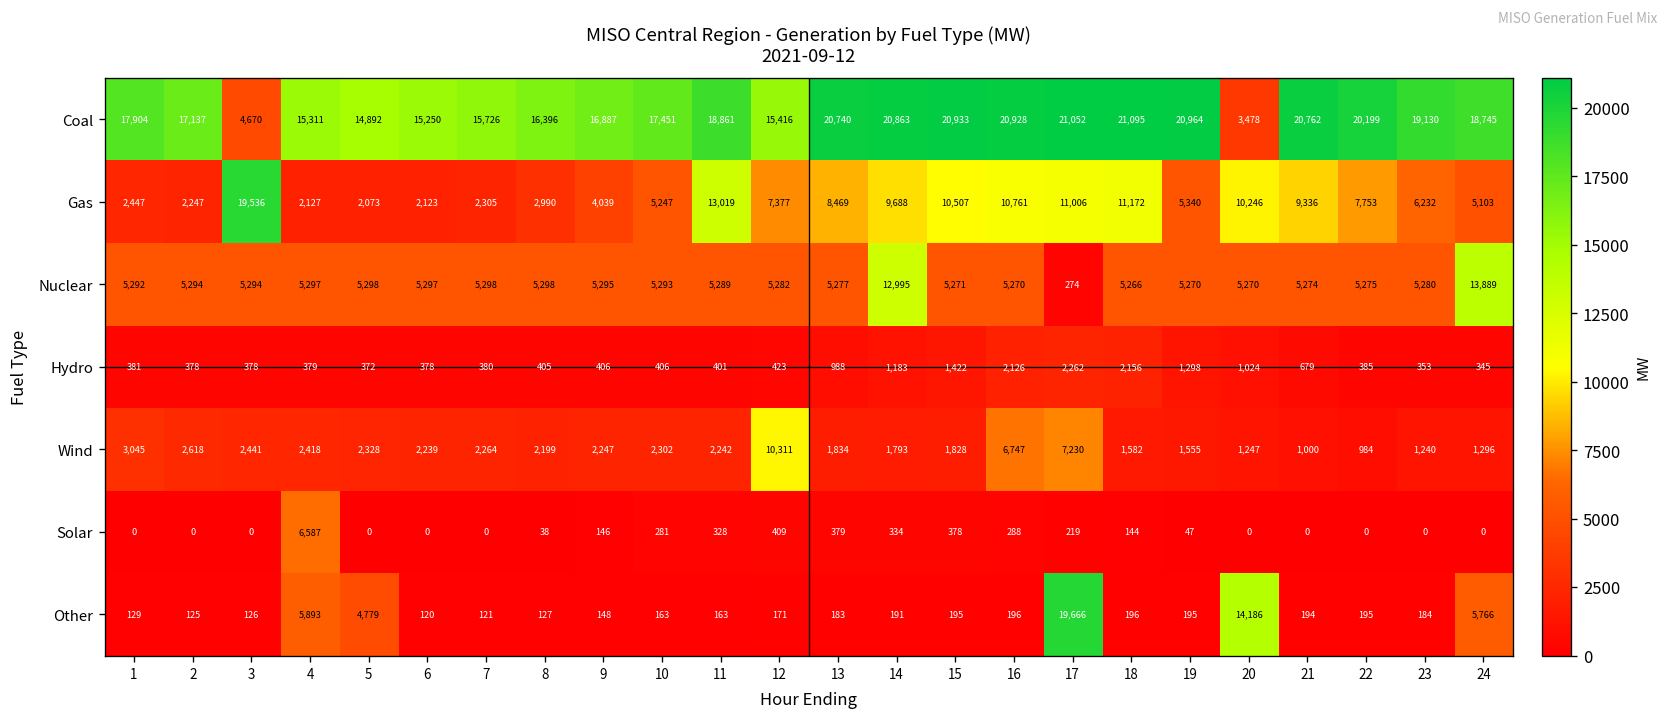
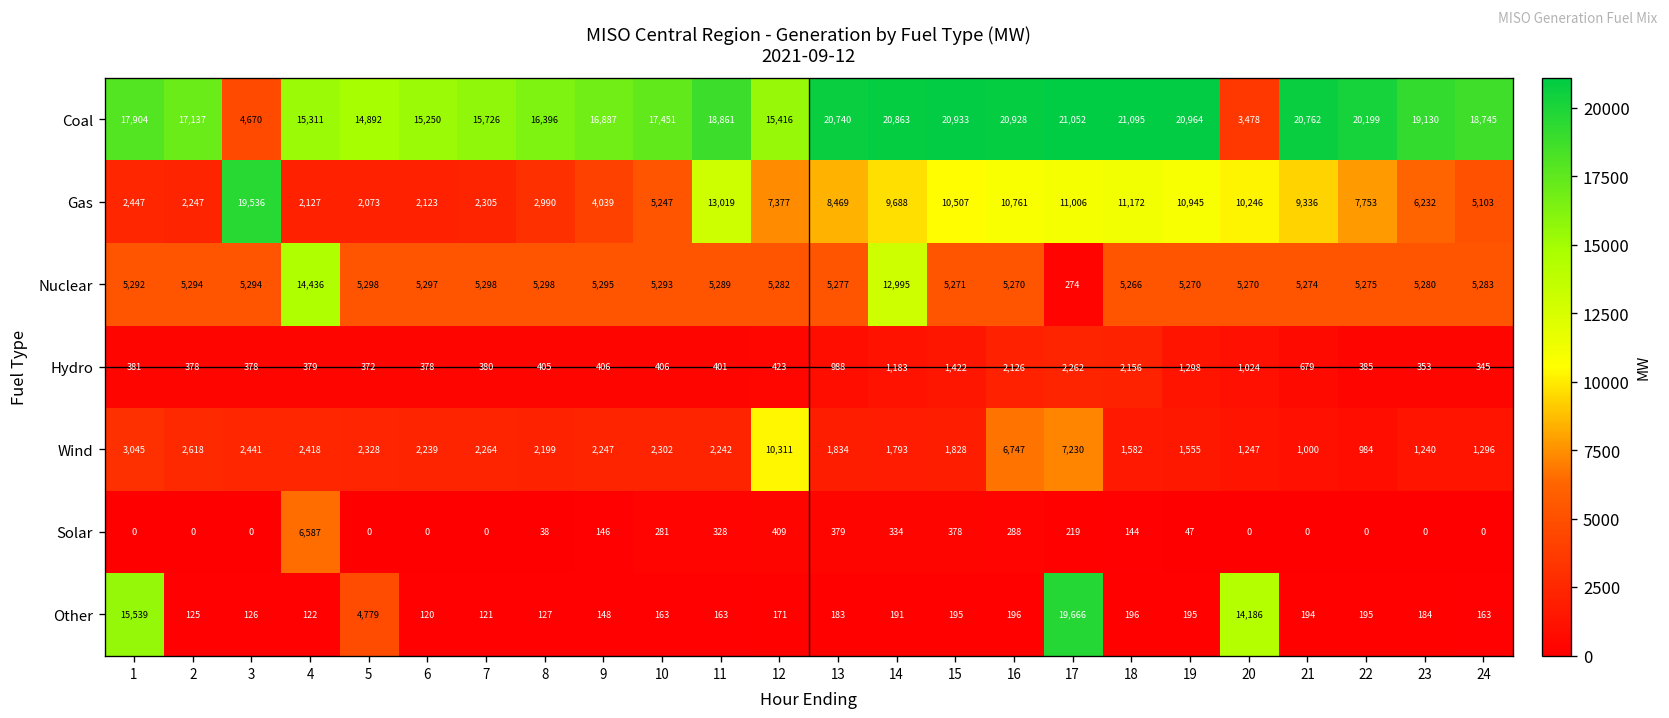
  {
    "Coal": {
      "1": "17,904",
      "2": "17,137",
      "3": "4,670",
      "4": "15,311",
      "5": "14,892",
      "6": "15,250",
      "7": "15,726",
      "8": "16,396",
      "9": "16,887",
      "10": "17,451",
      "11": "18,861",
      "12": "15,416",
      "13": "20,740",
      "14": "20,863",
      "15": "20,933",
      "16": "20,928",
      "17": "21,052",
      "18": "21,095",
      "19": "20,964",
      "20": "3,478",
      "21": "20,762",
      "22": "20,199",
      "23": "19,130",
      "24": "18,745"
    },
    "Gas": {
      "1": "2,447",
      "2": "2,247",
      "3": "19,536",
      "4": "2,127",
      "5": "2,073",
      "6": "2,123",
      "7": "2,305",
      "8": "2,990",
      "9": "4,039",
      "10": "5,247",
      "11": "13,019",
      "12": "7,377",
      "13": "8,469",
      "14": "9,688",
      "15": "10,507",
      "16": "10,761",
      "17": "11,006",
      "18": "11,172",
-     "19": "5,340",
+     "19": "10,945",
      "20": "10,246",
      "21": "9,336",
      "22": "7,753",
      "23": "6,232",
      "24": "5,103"
    },
    "Nuclear": {
      "1": "5,292",
      "2": "5,294",
      "3": "5,294",
-     "4": "5,297",
+     "4": "14,436",
      "5": "5,298",
      "6": "5,297",
      "7": "5,298",
      "8": "5,298",
      "9": "5,295",
      "10": "5,293",
      "11": "5,289",
      "12": "5,282",
      "13": "5,277",
      "14": "12,995",
      "15": "5,271",
      "16": "5,270",
      "17": "274",
      "18": "5,266",
      "19": "5,270",
      "20": "5,270",
      "21": "5,274",
      "22": "5,275",
      "23": "5,280",
-     "24": "13,889"
+     "24": "5,283"
    },
    "Hydro": {
      "1": "381",
      "2": "378",
      "3": "378",
      "4": "379",
      "5": "372",
      "6": "378",
      "7": "380",
      "8": "405",
      "9": "406",
      "10": "406",
      "11": "401",
      "12": "423",
      "13": "988",
      "14": "1,183",
      "15": "1,422",
      "16": "2,126",
      "17": "2,262",
      "18": "2,156",
      "19": "1,298",
      "20": "1,024",
      "21": "679",
      "22": "385",
      "23": "353",
      "24": "345"
    },
    "Wind": {
      "1": "3,045",
      "2": "2,618",
      "3": "2,441",
      "4": "2,418",
      "5": "2,328",
      "6": "2,239",
      "7": "2,264",
      "8": "2,199",
      "9": "2,247",
      "10": "2,302",
      "11": "2,242",
      "12": "10,311",
      "13": "1,834",
      "14": "1,793",
      "15": "1,828",
      "16": "6,747",
      "17": "7,230",
      "18": "1,582",
      "19": "1,555",
      "20": "1,247",
      "21": "1,000",
      "22": "984",
      "23": "1,240",
      "24": "1,296"
    },
    "Solar": {
      "1": "0",
      "2": "0",
      "3": "0",
      "4": "6,587",
      "5": "0",
      "6": "0",
      "7": "0",
      "8": "38",
      "9": "146",
      "10": "281",
      "11": "328",
      "12": "409",
      "13": "379",
      "14": "334",
      "15": "378",
      "16": "288",
      "17": "219",
      "18": "144",
      "19": "47",
      "20": "0",
      "21": "0",
      "22": "0",
      "23": "0",
      "24": "0"
    },
    "Other": {
-     "1": "129",
+     "1": "15,539",
      "2": "125",
      "3": "126",
-     "4": "5,893",
+     "4": "122",
      "5": "4,779",
      "6": "120",
      "7": "121",
      "8": "127",
      "9": "148",
      "10": "163",
      "11": "163",
      "12": "171",
      "13": "183",
      "14": "191",
      "15": "195",
      "16": "196",
      "17": "19,666",
      "18": "196",
      "19": "195",
      "20": "14,186",
      "21": "194",
      "22": "195",
      "23": "184",
-     "24": "5,766"
+     "24": "163"
    }
  }
